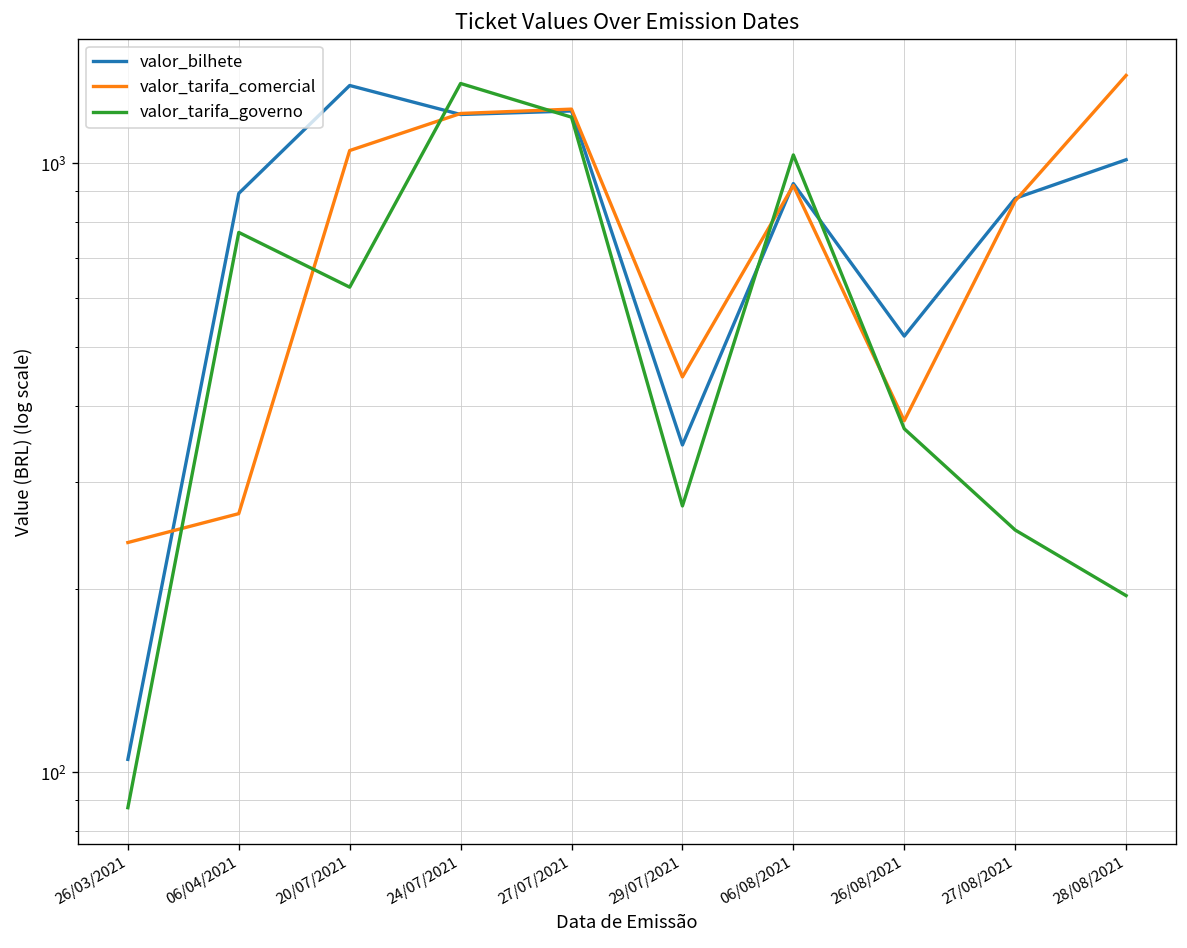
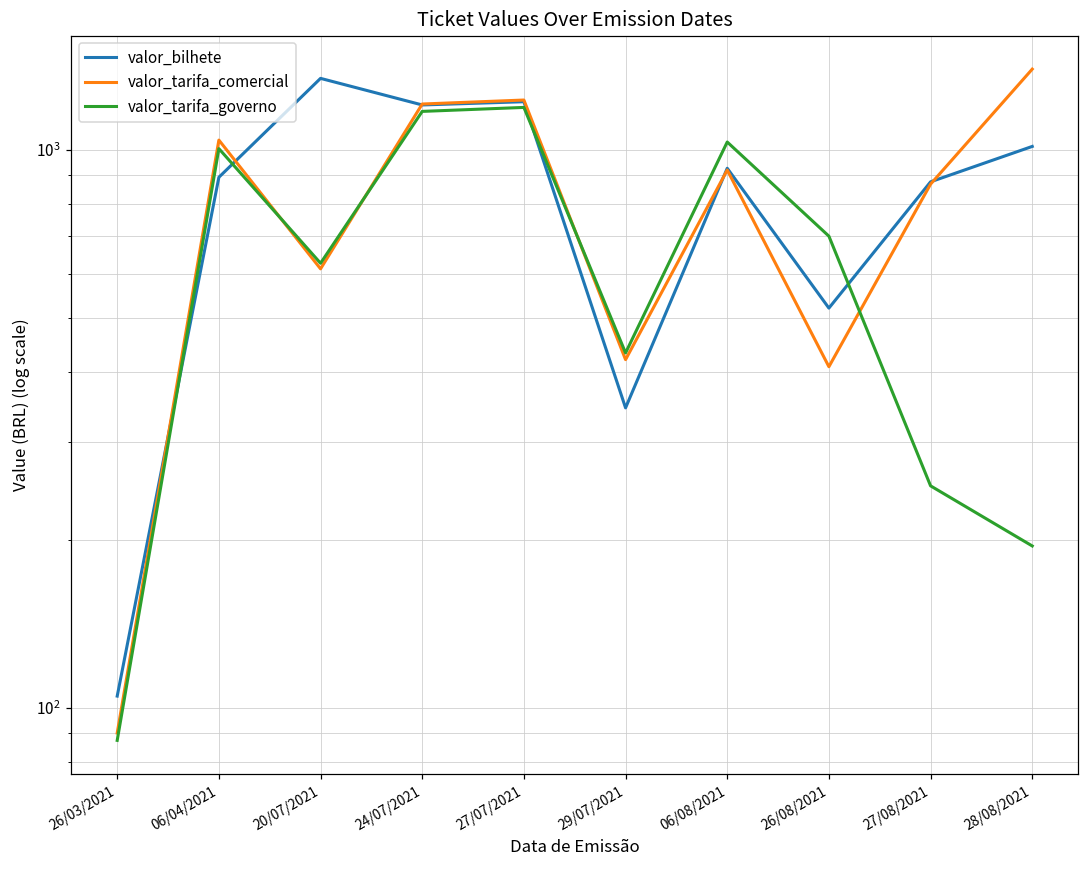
  {
    "valor_bilhete": {
      "26/03/2021": 105,
      "06/04/2021": 890,
      "20/07/2021": 1340,
      "29/07/2021": 340,
      "26/08/2021": 520,
      "28/08/2021": 1010
    },
    "valor_tarifa_comercial": {
-     "26/03/2021": 240,
-     "06/04/2021": 270,
-     "20/07/2021": 1050,
-     "29/07/2021": 450,
-     "26/08/2021": 380,
+     "26/03/2021": 90,
+     "06/04/2021": 1040,
+     "20/07/2021": 610,
+     "29/07/2021": 420,
+     "26/08/2021": 410,
      "28/08/2021": 1390
    },
    "valor_tarifa_governo": {
      "26/03/2021": 87,
-     "06/04/2021": 770,
+     "06/04/2021": 1000,
      "20/07/2021": 630,
-     "24/07/2021": 1350,
+     "24/07/2021": 1170,
      "27/07/2021": 1190,
-     "29/07/2021": 270,
+     "29/07/2021": 430,
      "06/08/2021": 1030,
-     "26/08/2021": 370,
+     "26/08/2021": 700,
      "27/08/2021": 250,
      "28/08/2021": 195
    }
  }
